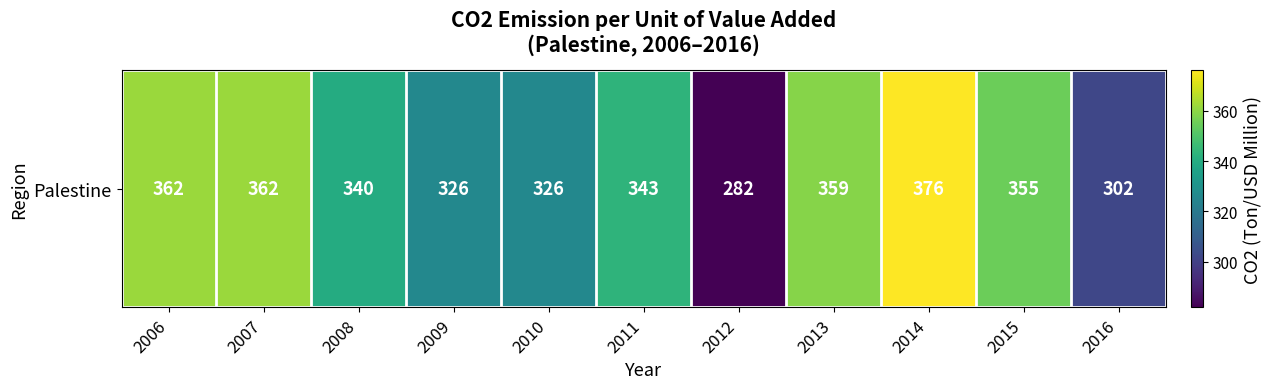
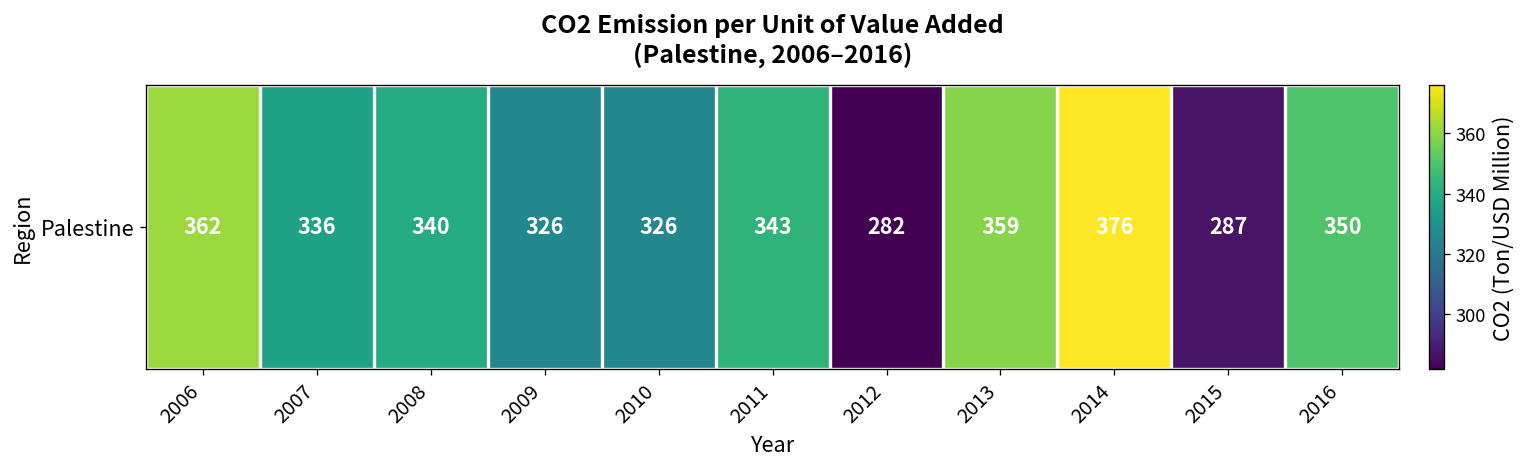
  {
    "Palestine": {
      "2006": 362,
-     "2007": 362,
+     "2007": 336,
      "2008": 340,
      "2009": 326,
      "2010": 326,
      "2011": 343,
      "2012": 282,
      "2013": 359,
      "2014": 376,
-     "2015": 355,
-     "2016": 302
+     "2015": 287,
+     "2016": 350
    }
  }
